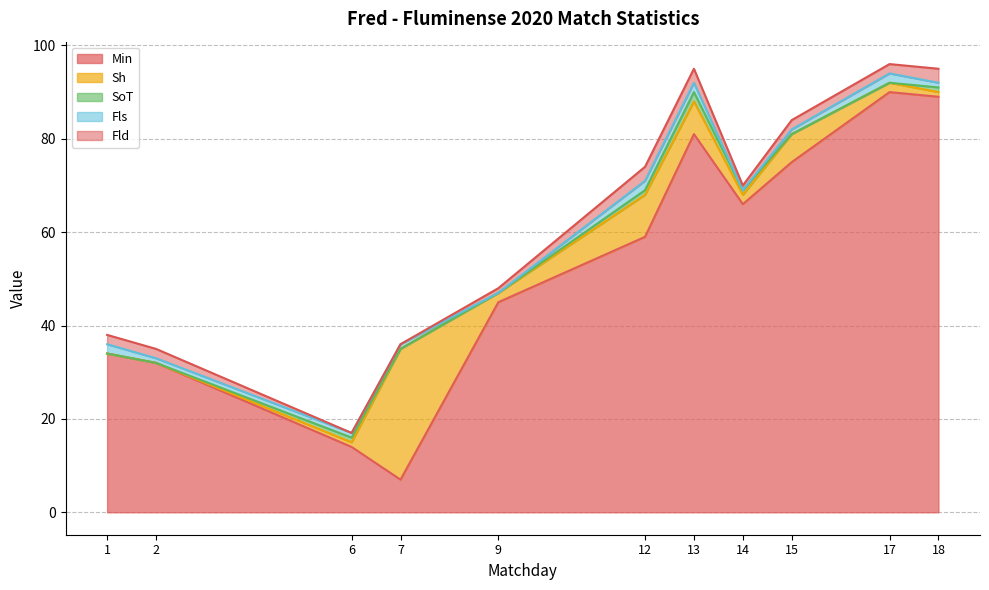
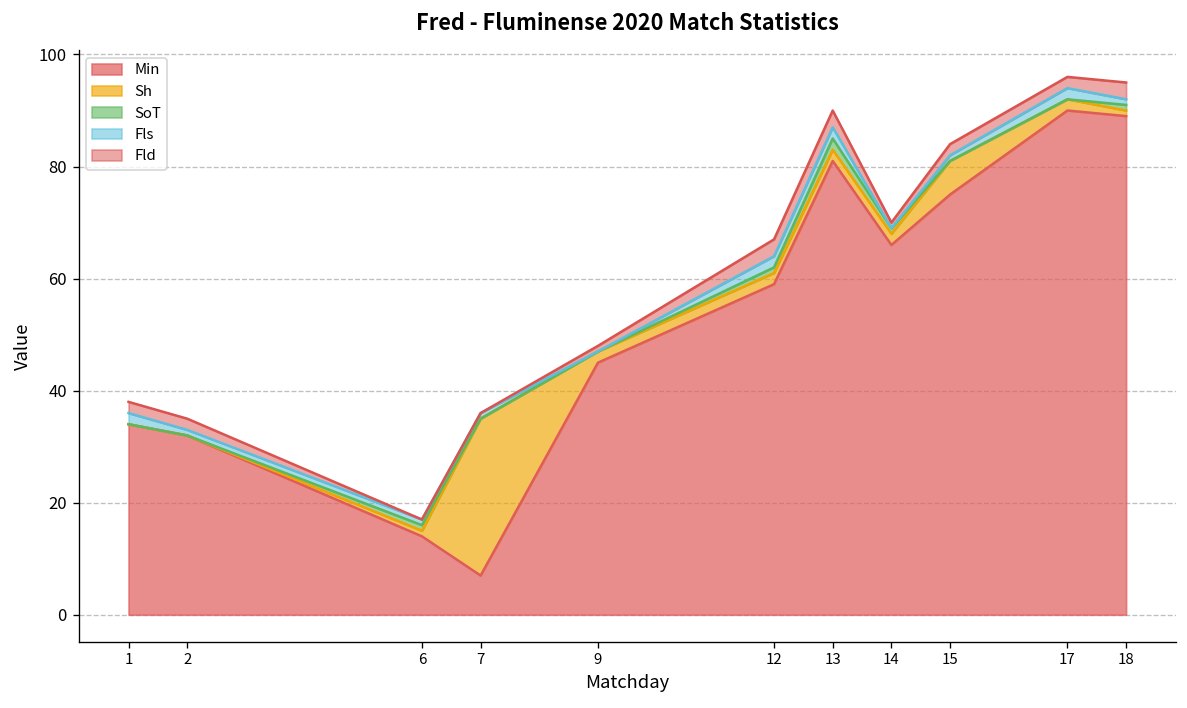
  {
    "Sh": {
      "6": 1,
-     "12": 9,
-     "13": 7,
+     "12": 2,
+     "13": 2,
      "14": 2,
      "18": 1
    },
    "SoT": {
      "6": 1,
      "12": 1,
      "13": 2,
      "18": 1
    },
    "Fls": {
      "1": 2,
      "2": 1,
      "12": 2,
      "13": 2,
      "15": 1,
      "17": 2,
      "18": 1
    }
  }
